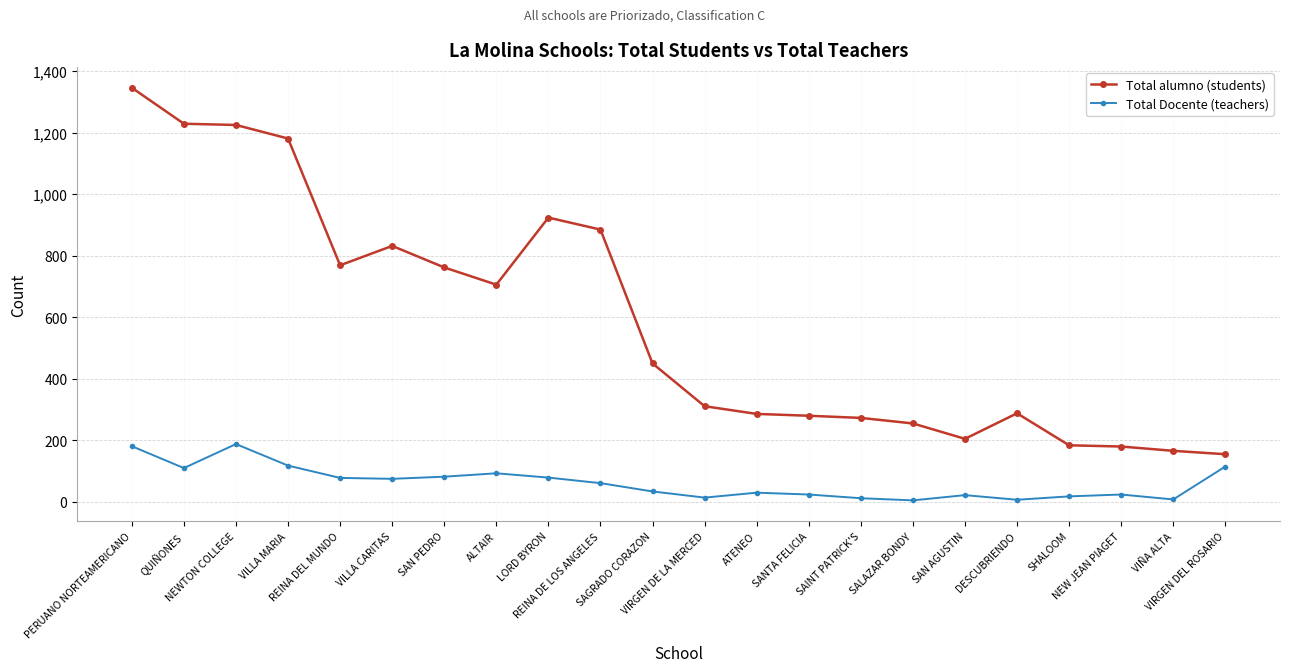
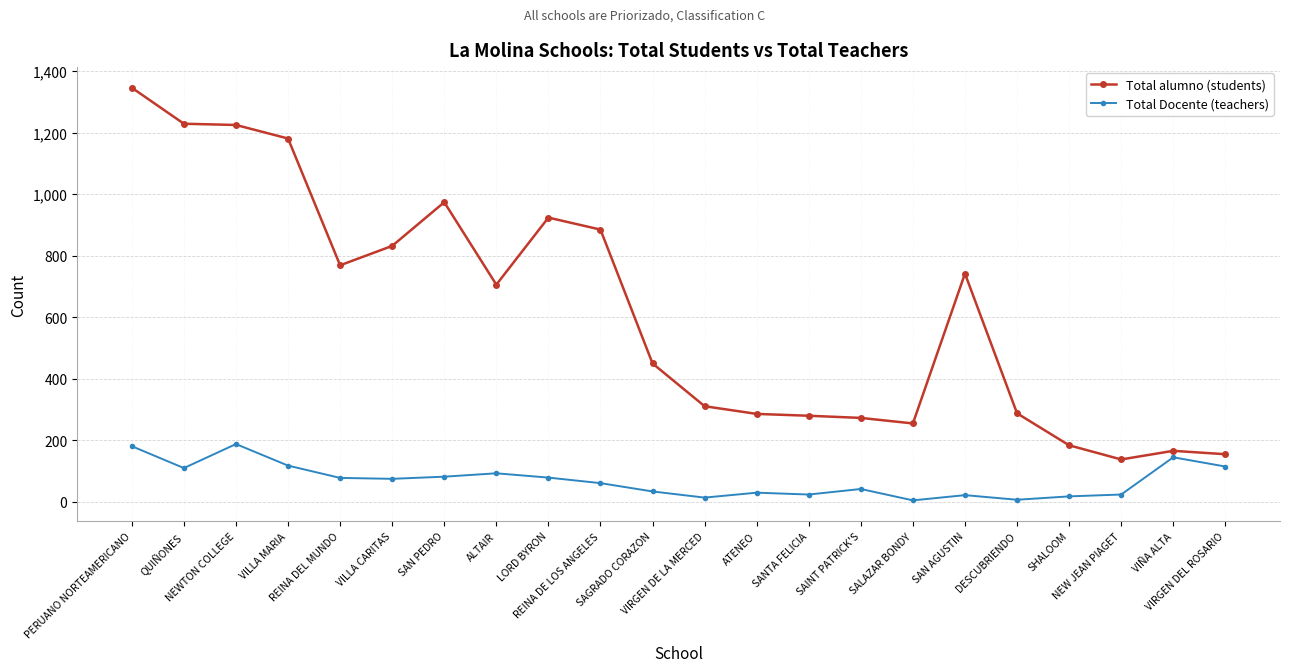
  {
    "Total alumno (students)": {
      "PERUANO NORTEAMERICANO": "1,350",
      "QUIÑONES": "1,230",
      "NEWTON COLLEGE": "1,230",
      "VILLA MARIA": "1,180",
      "REINA DEL MUNDO": "770",
      "VILLA CARITAS": "830",
-     "SAN PEDRO": "760",
+     "SAN PEDRO": "970",
      "ALTAIR": "710",
      "LORD BYRON": "920",
      "REINA DE LOS ANGELES": "890",
      "SAGRADO CORAZON": "450",
      "VIRGEN DE LA MERCED": "310",
      "ATENEO": "290",
      "SANTA FELICIA": "280",
      "SAINT PATRICK'S": "270",
      "SALAZAR BONDY": "260",
-     "SAN AGUSTIN": "210",
+     "SAN AGUSTIN": "740",
      "DESCUBRIENDO": "290",
      "SHALOOM": "180",
-     "NEW JEAN PIAGET": "180",
+     "NEW JEAN PIAGET": "140",
      "VIÑA ALTA": "170",
      "VIRGEN DEL ROSARIO": "160"
    },
    "Total Docente (teachers)": {
      "PERUANO NORTEAMERICANO": "180",
      "QUIÑONES": "110",
      "NEWTON COLLEGE": "190",
      "VILLA MARIA": "120",
      "REINA DEL MUNDO": "80",
      "VILLA CARITAS": "80",
      "SAN PEDRO": "80",
      "ALTAIR": "90",
      "LORD BYRON": "80",
      "REINA DE LOS ANGELES": "60",
      "SAGRADO CORAZON": "30",
      "VIRGEN DE LA MERCED": "10",
      "ATENEO": "30",
      "SANTA FELICIA": "20",
-     "SAINT PATRICK'S": "10",
+     "SAINT PATRICK'S": "40",
      "SALAZAR BONDY": "10",
      "SAN AGUSTIN": "20",
      "DESCUBRIENDO": "10",
      "SHALOOM": "20",
      "NEW JEAN PIAGET": "20",
-     "VIÑA ALTA": "10",
+     "VIÑA ALTA": "150",
      "VIRGEN DEL ROSARIO": "120"
    }
  }
